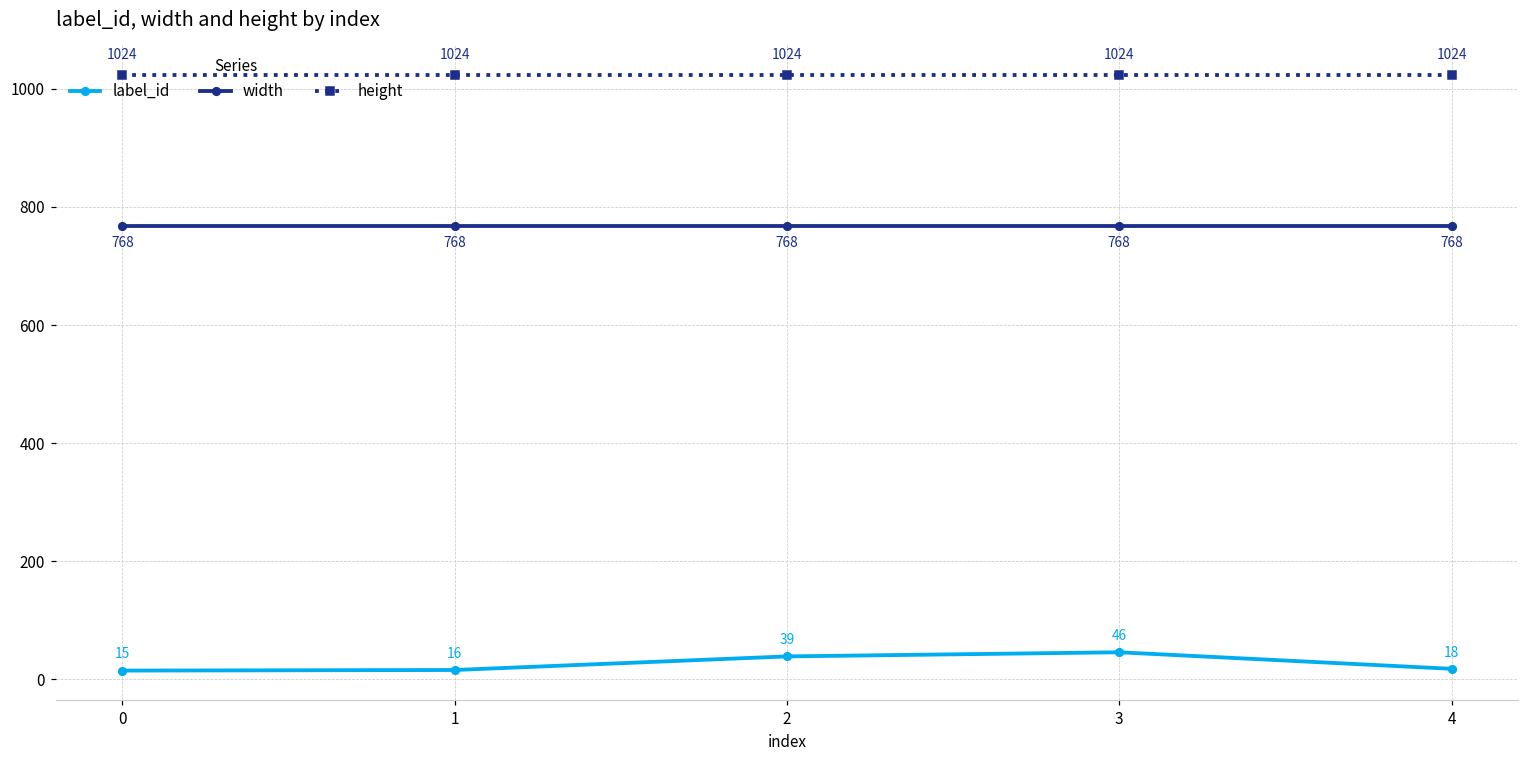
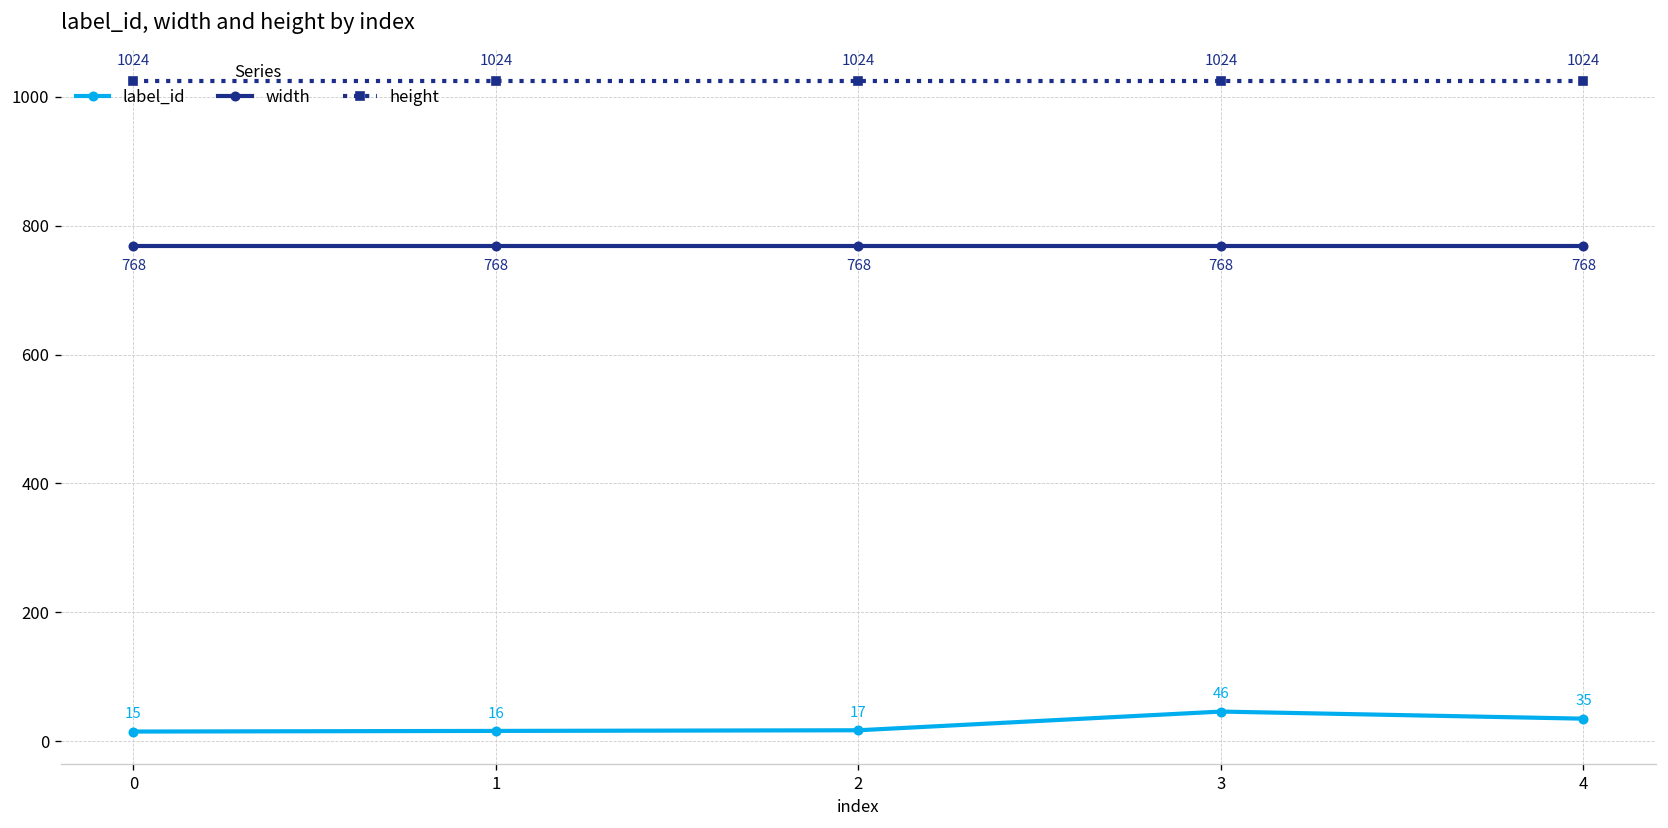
  {
    "label_id": {
      "0": 15,
      "1": 16,
-     "2": 39,
+     "2": 17,
      "3": 46,
-     "4": 18
+     "4": 35
    }
  }
